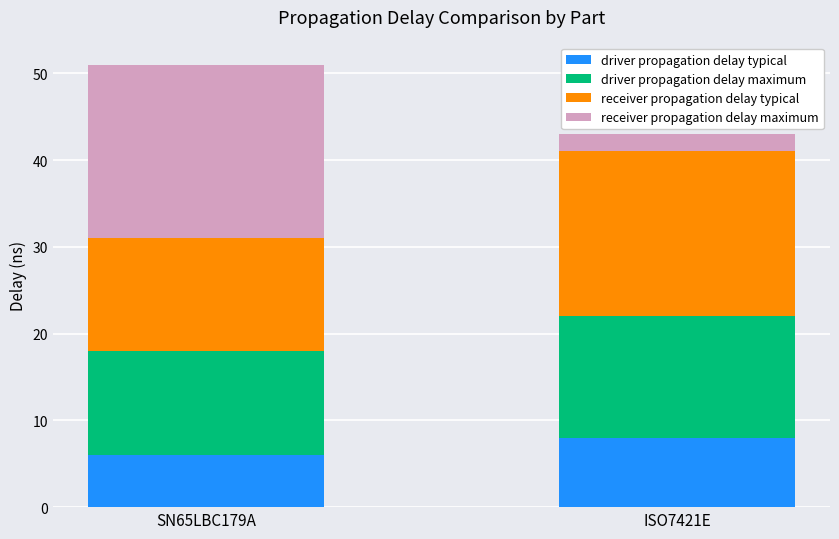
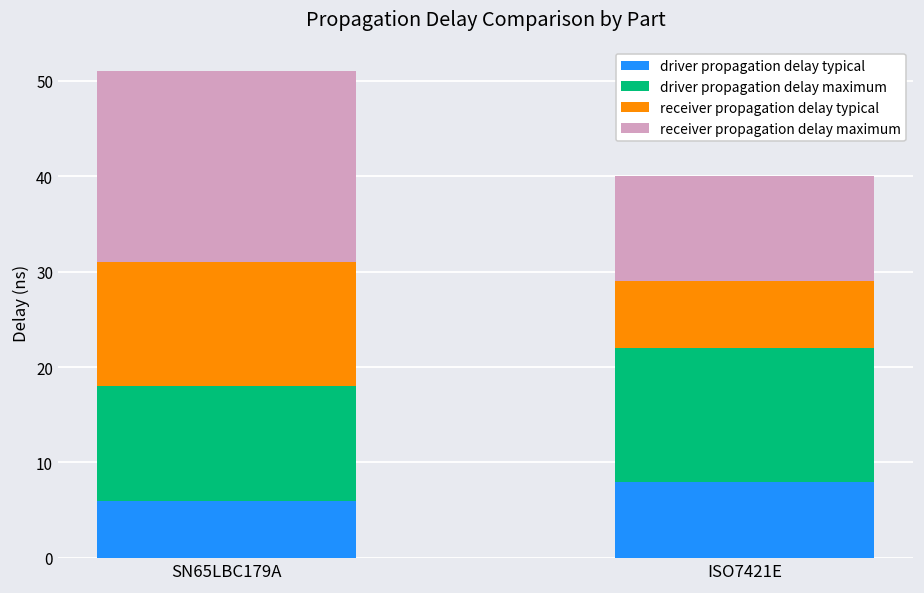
  {
    "driver propagation delay typical": {
      "SN65LBC179A": 6,
      "ISO7421E": 8
    },
    "driver propagation delay maximum": {
      "SN65LBC179A": 12,
      "ISO7421E": 14
    },
    "receiver propagation delay typical": {
      "SN65LBC179A": 13,
-     "ISO7421E": 19
+     "ISO7421E": 7
    },
    "receiver propagation delay maximum": {
      "SN65LBC179A": 20,
-     "ISO7421E": 2
+     "ISO7421E": 11
    }
  }
